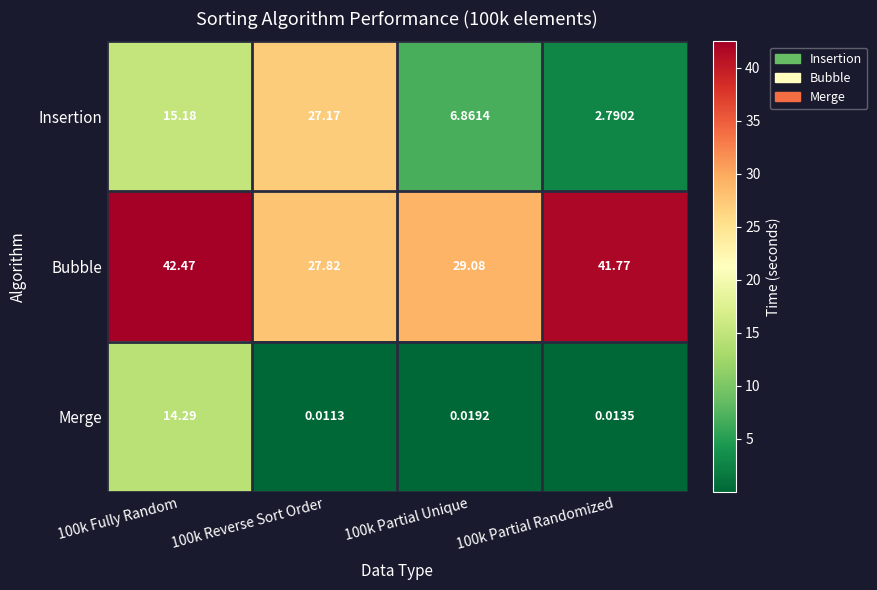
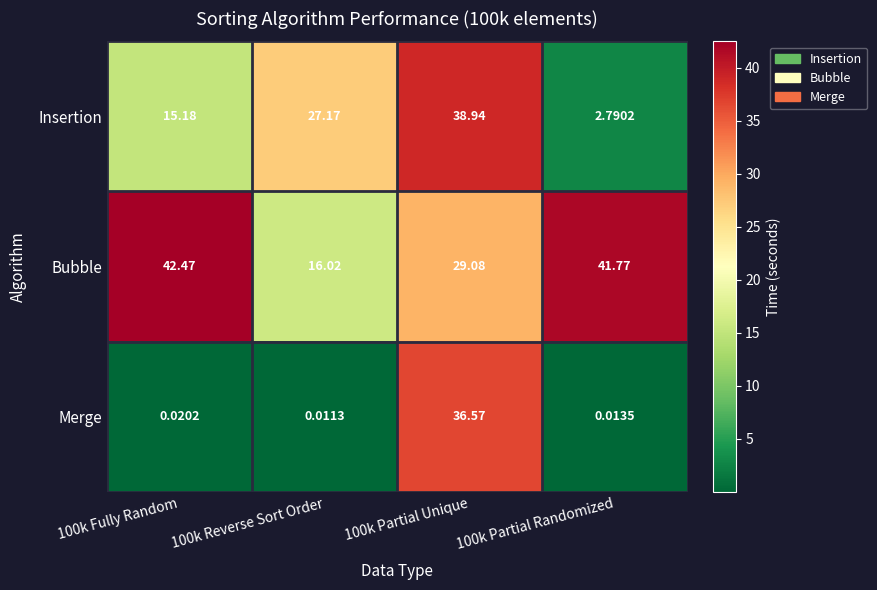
  {
    "Insertion": {
      "100k Fully Random": 15.18,
      "100k Reverse Sort Order": 27.17,
-     "100k Partial Unique": 6.8614,
+     "100k Partial Unique": 38.94,
      "100k Partial Randomized": 2.7902
    },
    "Bubble": {
      "100k Fully Random": 42.47,
-     "100k Reverse Sort Order": 27.82,
+     "100k Reverse Sort Order": 16.02,
      "100k Partial Unique": 29.08,
      "100k Partial Randomized": 41.77
    },
    "Merge": {
-     "100k Fully Random": 14.29,
+     "100k Fully Random": 0.0202,
      "100k Reverse Sort Order": 0.0113,
-     "100k Partial Unique": 0.0192,
+     "100k Partial Unique": 36.57,
      "100k Partial Randomized": 0.0135
    }
  }
